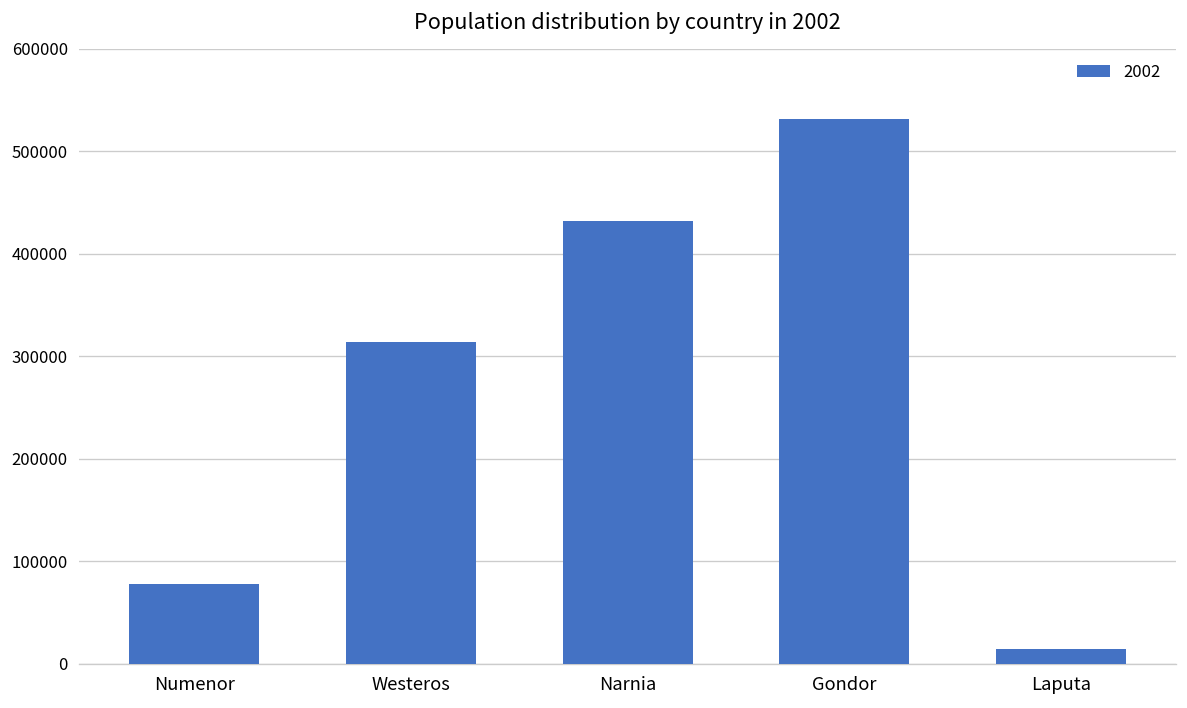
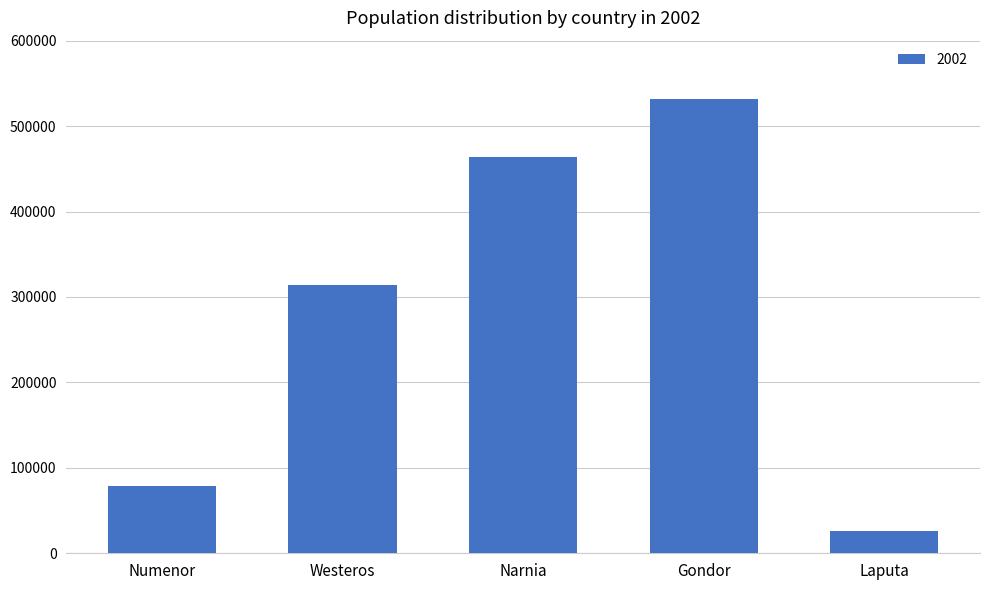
  {
    "Numenor": 80000,
    "Westeros": 310000,
-   "Narnia": 430000,
+   "Narnia": 460000,
    "Gondor": 530000,
-   "Laputa": 10000
+   "Laputa": 30000
  }
